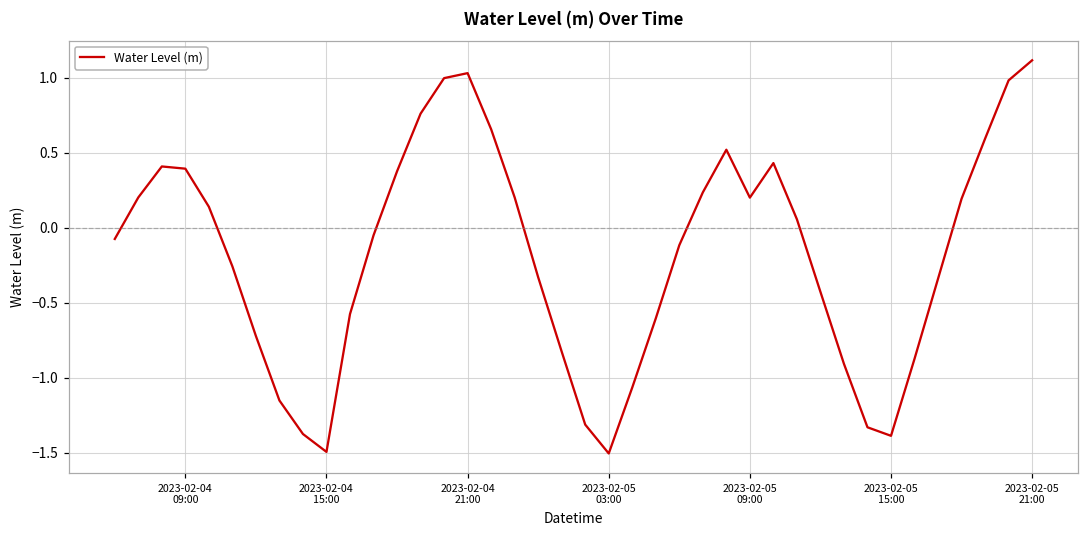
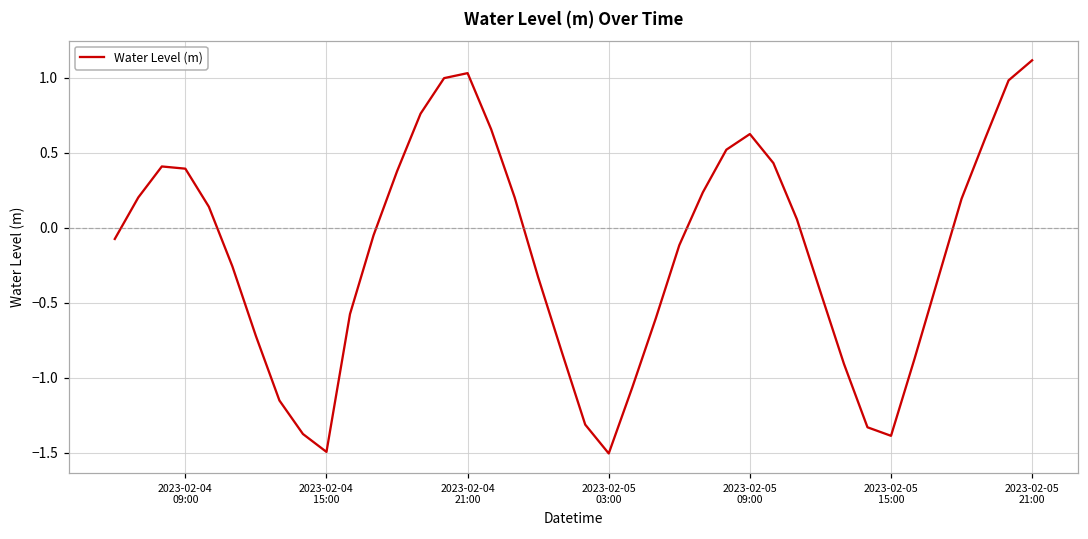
  {
    "2023-02-04 09:00": 0.39,
    "2023-02-04 15:00": -1.49,
    "2023-02-04 21:00": 1.03,
    "2023-02-05 03:00": -1.51,
-   "2023-02-05 09:00": 0.20,
+   "2023-02-05 09:00": 0.63,
    "2023-02-05 15:00": -1.39,
    "2023-02-05 21:00": 1.12
  }
